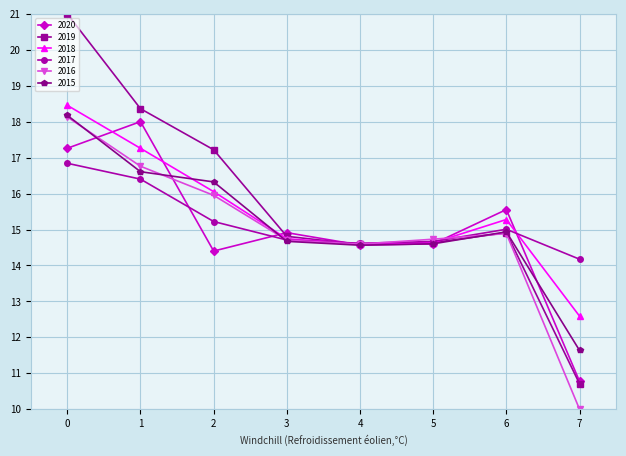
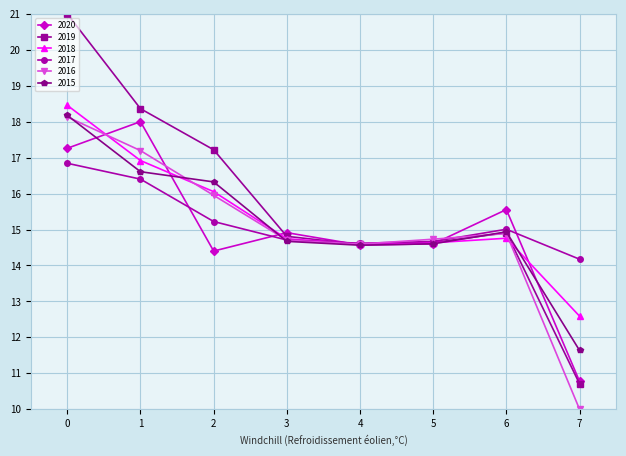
  {
    "2018": {
      "0": 18.5,
-     "1": 17.3,
+     "1": 16.9,
      "2": 16.1,
-     "6": 15.3,
+     "6": 14.8,
      "7": 12.6
    },
    "2016": {
-     "1": 16.8,
+     "1": 17.2,
      "2": 16.0,
      "7": 10.0
    }
  }
